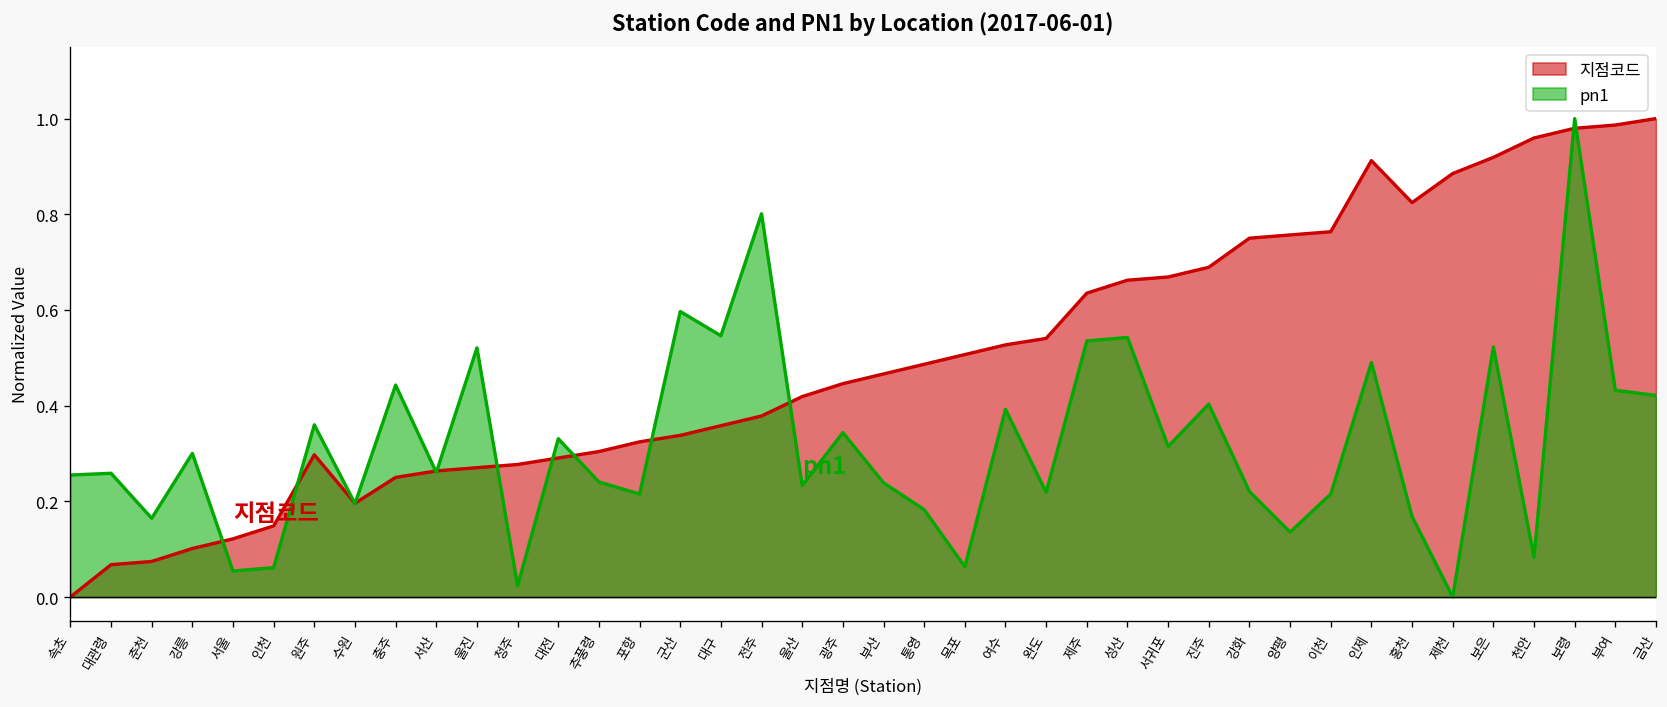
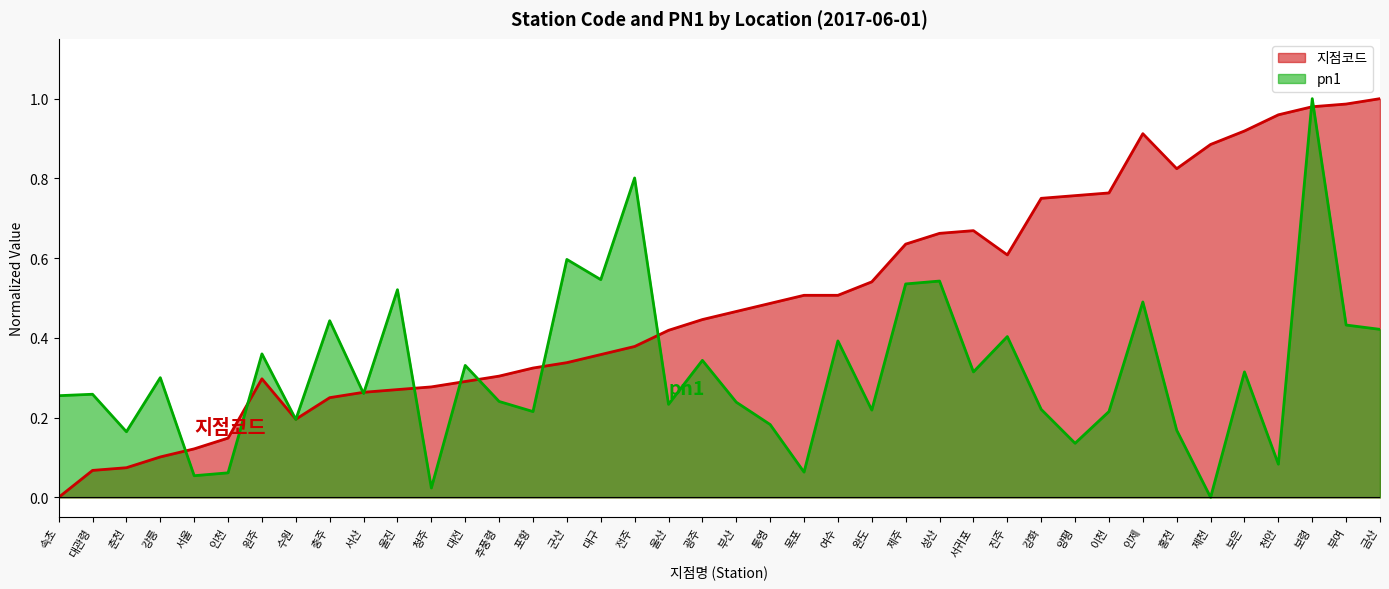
  {
    "지점코드": {
      "속초": 0.00,
      "대관령": 0.07,
      "춘천": 0.07,
      "강릉": 0.10,
      "서울": 0.12,
      "인천": 0.15,
      "원주": 0.30,
      "충주": 0.25,
      "울진": 0.27,
      "청주": 0.28,
      "대전": 0.29,
      "추풍령": 0.30,
      "포항": 0.32,
      "군산": 0.34,
      "대구": 0.36,
      "전주": 0.38,
      "울산": 0.42,
      "광주": 0.45,
      "부산": 0.47,
      "통영": 0.49,
      "목포": 0.51,
-     "여수": 0.53,
+     "여수": 0.51,
      "완도": 0.54,
      "제주": 0.64,
      "성산": 0.66,
      "서귀포": 0.67,
-     "진주": 0.69,
+     "진주": 0.61,
      "강화": 0.75,
      "양평": 0.76,
      "이천": 0.76,
      "인제": 0.91,
      "홍천": 0.82,
      "제천": 0.89,
      "보은": 0.92,
      "천안": 0.96,
      "보령": 0.98,
      "부여": 0.99,
      "금산": 1.00
    },
    "pn1": {
      "속초": 0.25,
      "대관령": 0.26,
      "춘천": 0.16,
      "강릉": 0.30,
      "서울": 0.05,
      "인천": 0.06,
      "원주": 0.36,
      "충주": 0.44,
      "울진": 0.52,
      "청주": 0.02,
      "대전": 0.33,
      "추풍령": 0.24,
      "포항": 0.22,
      "군산": 0.60,
      "대구": 0.55,
      "전주": 0.80,
      "울산": 0.23,
      "광주": 0.34,
      "부산": 0.24,
      "통영": 0.18,
      "목포": 0.06,
      "여수": 0.39,
      "완도": 0.22,
      "제주": 0.54,
      "성산": 0.54,
      "서귀포": 0.31,
      "진주": 0.40,
      "강화": 0.22,
      "양평": 0.14,
      "이천": 0.22,
      "인제": 0.49,
      "홍천": 0.17,
      "제천": 0.00,
-     "보은": 0.52,
+     "보은": 0.31,
      "천안": 0.08,
      "보령": 1.00,
      "부여": 0.43,
      "금산": 0.42
    }
  }
